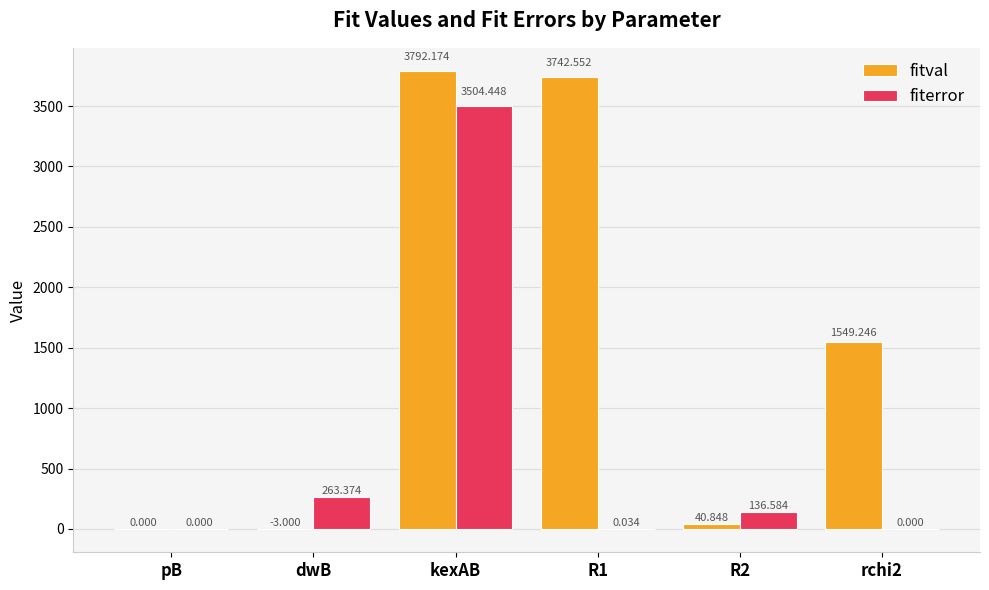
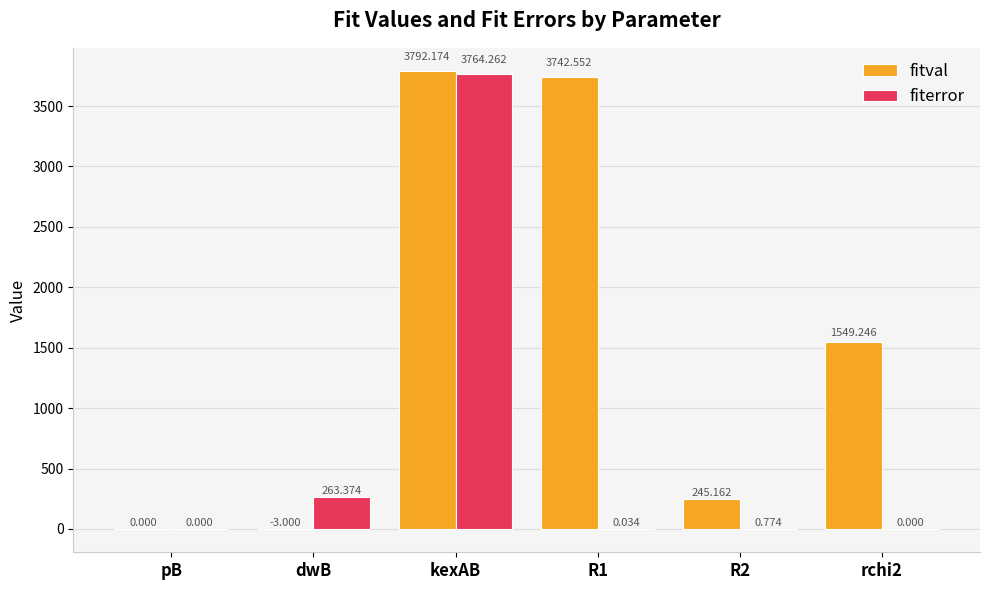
  {
    "fitval": {
      "pB": 0.000,
      "dwB": -3.000,
      "kexAB": 3792.174,
      "R1": 3742.552,
-     "R2": 40.848,
+     "R2": 245.162,
      "rchi2": 1549.246
    },
    "fiterror": {
      "pB": 0.000,
      "dwB": 263.374,
-     "kexAB": 3504.448,
+     "kexAB": 3764.262,
      "R1": 0.034,
-     "R2": 136.584,
+     "R2": 0.774,
      "rchi2": 0.000
    }
  }
